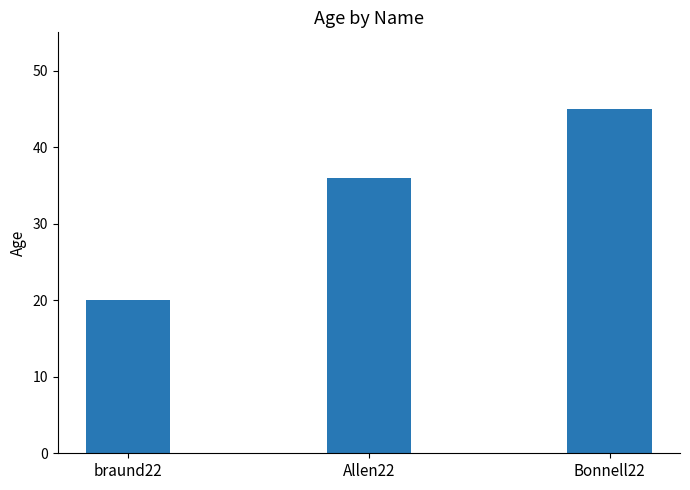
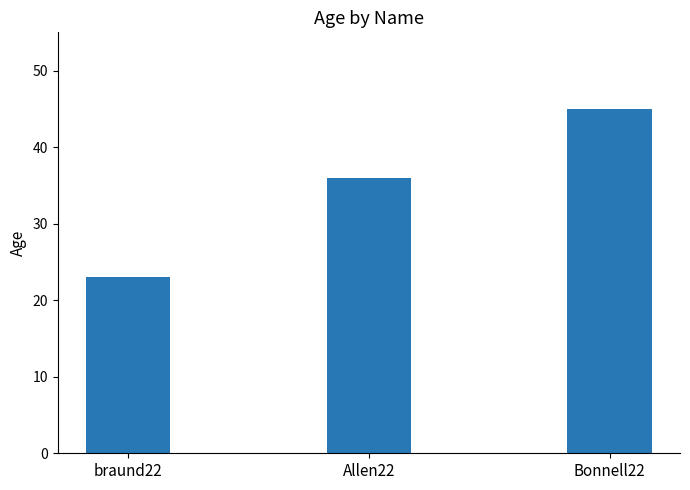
  {
-   "braund22": 20,
+   "braund22": 23,
    "Allen22": 36,
    "Bonnell22": 45
  }
